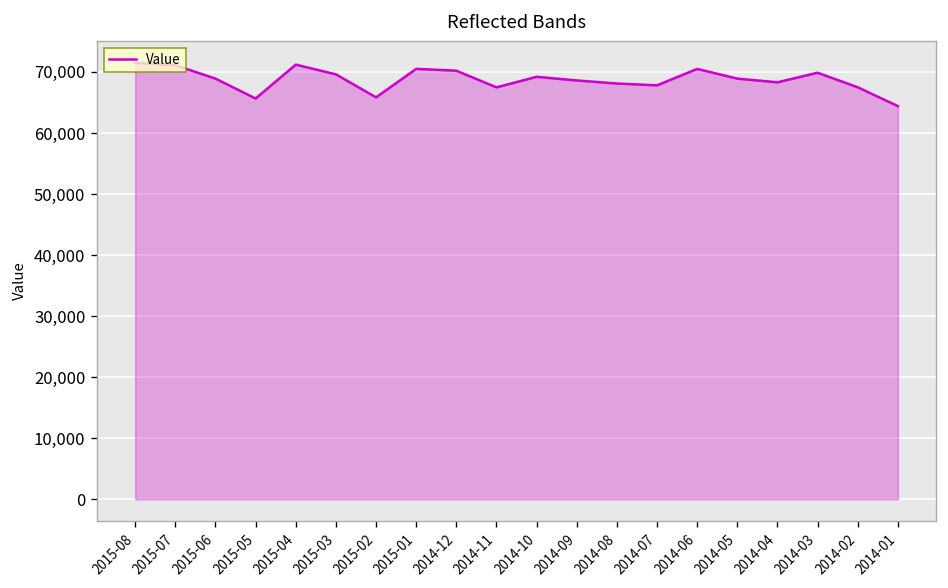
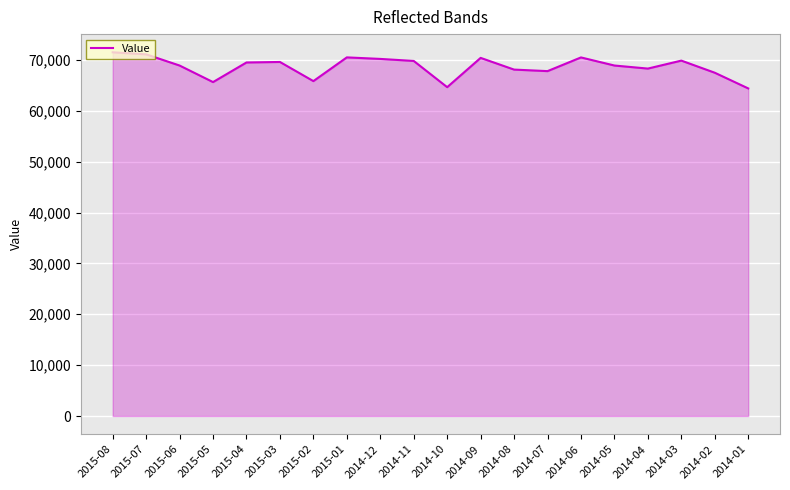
  {
    "2015-06": "69,000",
    "2015-05": "66,000",
-   "2015-04": "71,000",
+   "2015-04": "70,000",
    "2015-03": "70,000",
    "2015-02": "66,000",
    "2015-01": "71,000",
    "2014-12": "70,000",
-   "2014-11": "67,000",
-   "2014-10": "69,000",
-   "2014-09": "69,000",
+   "2014-11": "70,000",
+   "2014-10": "65,000",
+   "2014-09": "70,000",
    "2014-08": "68,000",
    "2014-07": "68,000",
    "2014-06": "70,000",
    "2014-05": "69,000",
    "2014-04": "68,000",
    "2014-03": "70,000",
    "2014-02": "67,000",
    "2014-01": "64,000"
  }
